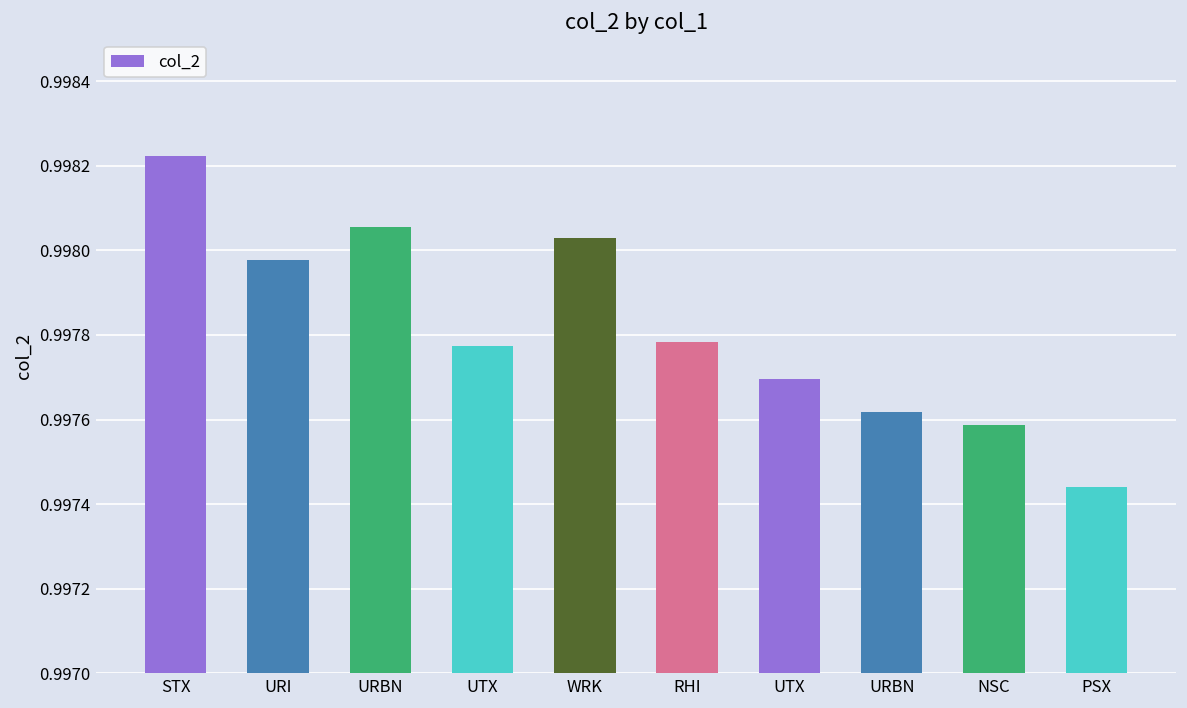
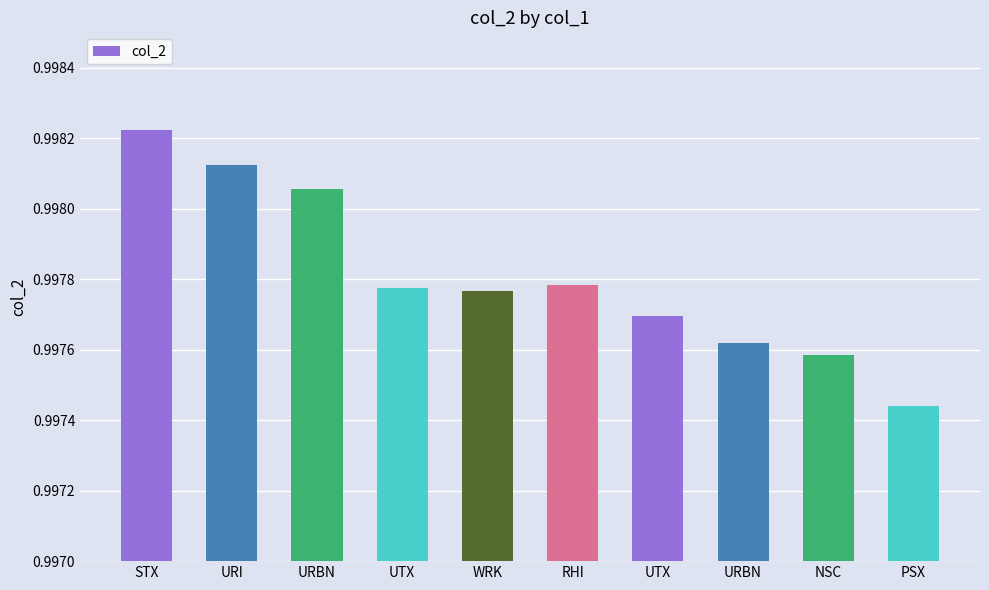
  {
    "STX": 0.99822,
-   "URI": 0.99798,
-   "WRK": 0.99803,
+   "URI": 0.99813,
+   "WRK": 0.99777,
    "RHI": 0.99778,
    "NSC": 0.99759,
    "PSX": 0.99744
  }
